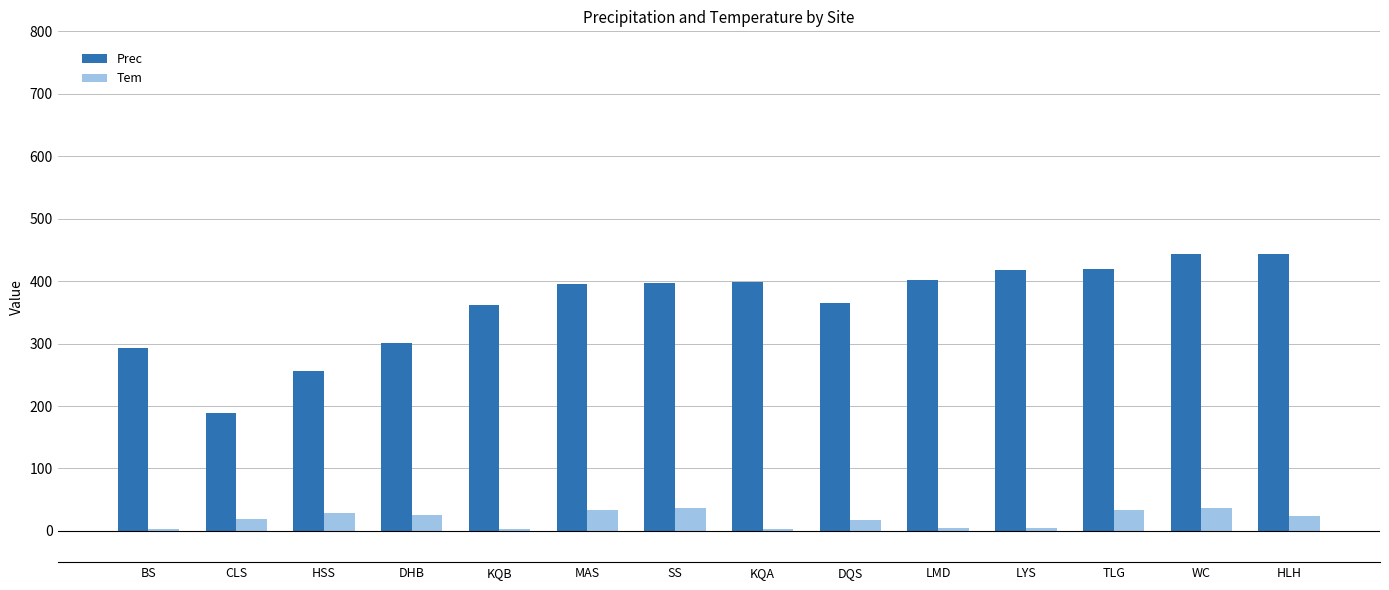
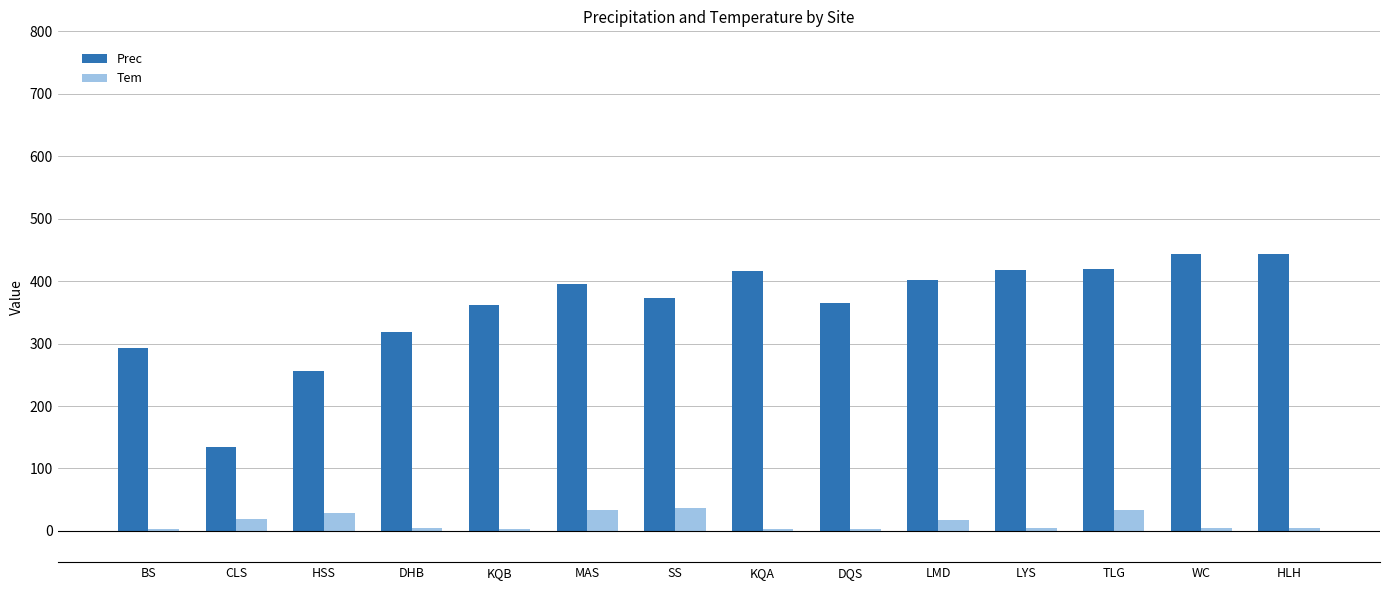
  {
    "Prec": {
      "BS": 290,
-     "CLS": 190,
+     "CLS": 130,
      "HSS": 260,
-     "DHB": 300,
+     "DHB": 320,
      "KQB": 360,
      "MAS": 400,
-     "SS": 400,
-     "KQA": 400,
+     "SS": 370,
+     "KQA": 420,
      "DQS": 360,
      "LMD": 400,
      "LYS": 420,
      "TLG": 420,
      "WC": 440,
      "HLH": 440
    },
    "Tem": {
      "CLS": 20,
      "HSS": 30,
-     "DHB": 30,
+     "DHB": 0,
      "MAS": 30,
      "SS": 40,
-     "DQS": 20,
-     "LMD": 10,
+     "DQS": 0,
+     "LMD": 20,
      "LYS": 10,
      "TLG": 30,
-     "WC": 40,
-     "HLH": 20
+     "WC": 0,
+     "HLH": 0
    }
  }
